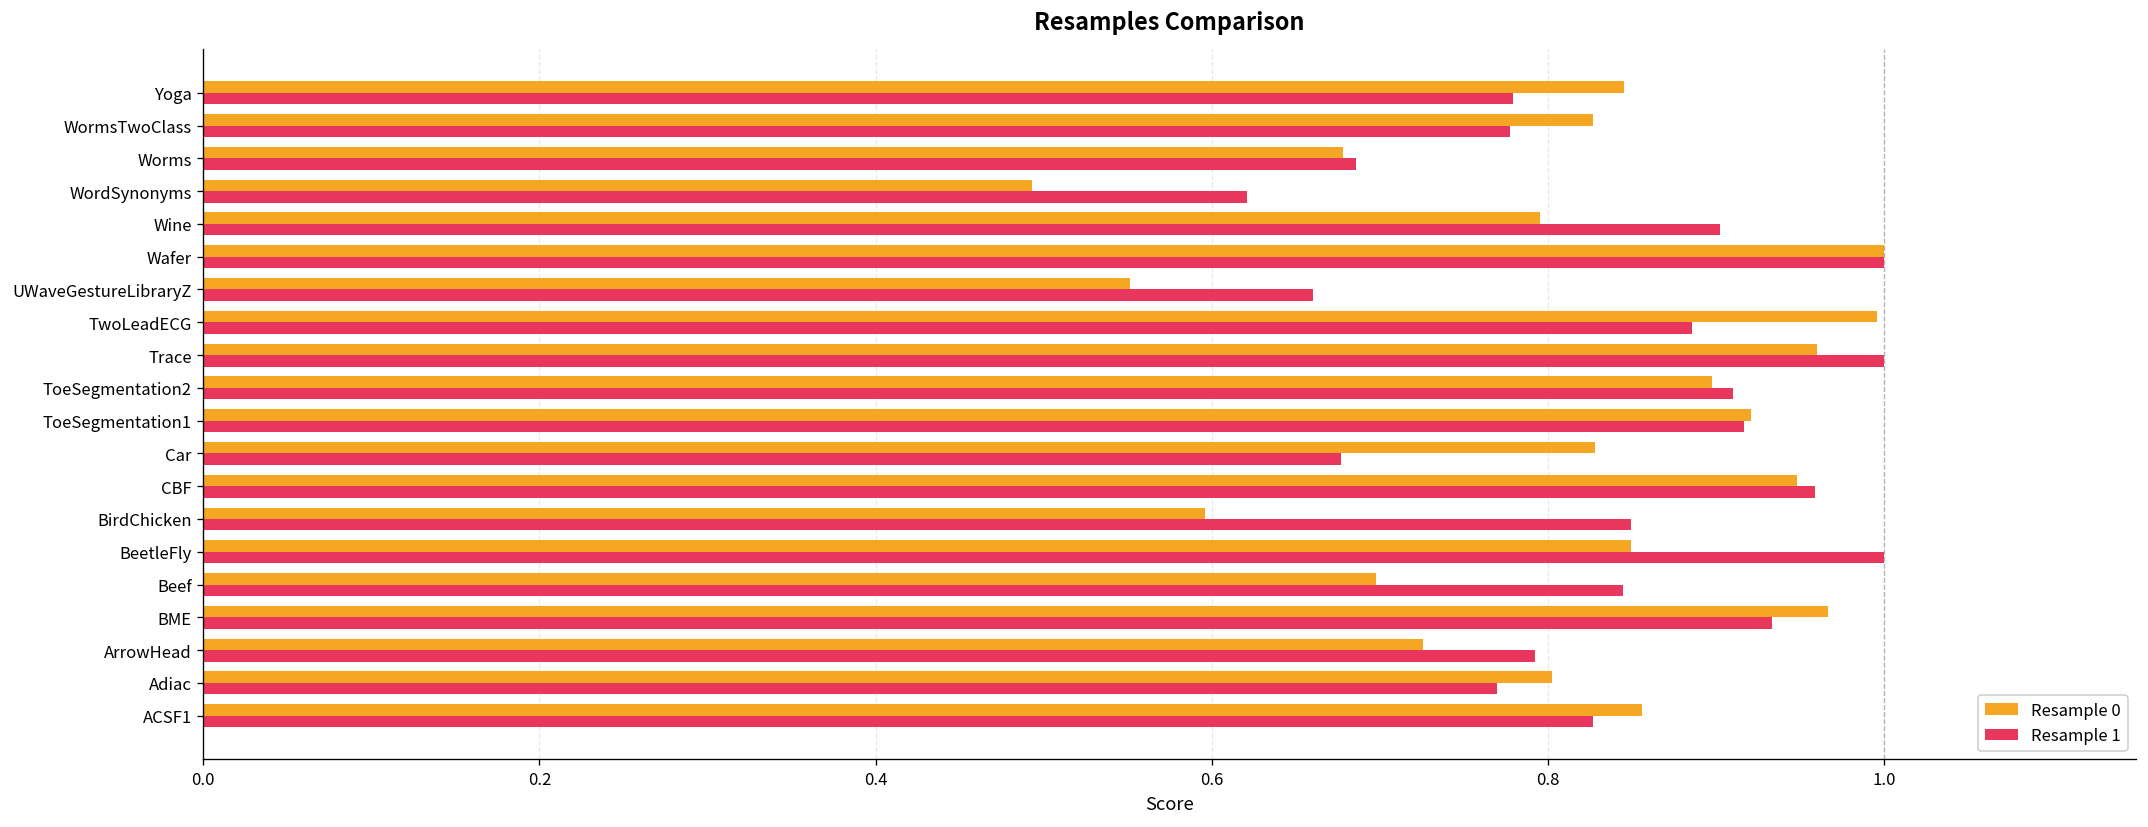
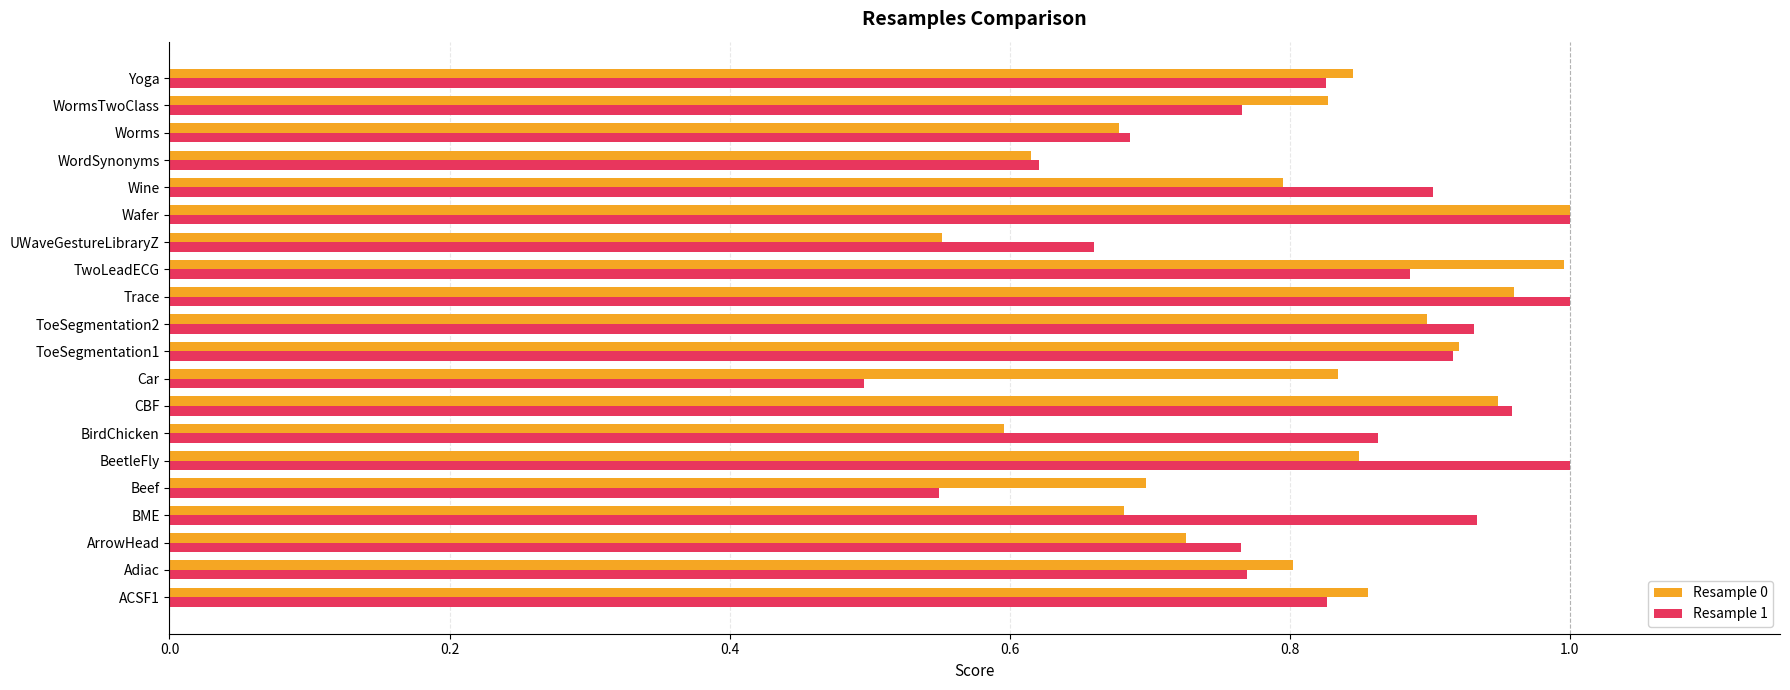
  {
    "Resample 0": {
      "Yoga": 0.845,
      "WormsTwoClass": 0.827,
      "Worms": 0.678,
-     "WordSynonyms": 0.493,
+     "WordSynonyms": 0.615,
      "Wine": 0.795,
      "Wafer": 1.000,
      "UWaveGestureLibraryZ": 0.551,
      "TwoLeadECG": 0.996,
      "Trace": 0.960,
      "ToeSegmentation2": 0.898,
      "ToeSegmentation1": 0.921,
-     "Car": 0.828,
+     "Car": 0.835,
      "CBF": 0.948,
      "BirdChicken": 0.596,
      "BeetleFly": 0.850,
      "Beef": 0.698,
-     "BME": 0.967,
+     "BME": 0.682,
      "ArrowHead": 0.726,
      "Adiac": 0.802,
      "ACSF1": 0.856
    },
    "Resample 1": {
-     "Yoga": 0.779,
-     "WormsTwoClass": 0.778,
+     "Yoga": 0.826,
+     "WormsTwoClass": 0.766,
      "Worms": 0.686,
      "WordSynonyms": 0.621,
      "Wine": 0.902,
      "Wafer": 1.000,
      "UWaveGestureLibraryZ": 0.660,
      "TwoLeadECG": 0.886,
      "Trace": 1.000,
-     "ToeSegmentation2": 0.910,
+     "ToeSegmentation2": 0.932,
      "ToeSegmentation1": 0.916,
-     "Car": 0.677,
+     "Car": 0.496,
      "CBF": 0.959,
-     "BirdChicken": 0.850,
+     "BirdChicken": 0.863,
      "BeetleFly": 1.000,
-     "Beef": 0.845,
+     "Beef": 0.550,
      "BME": 0.934,
-     "ArrowHead": 0.792,
+     "ArrowHead": 0.765,
      "Adiac": 0.770,
      "ACSF1": 0.827
    }
  }
